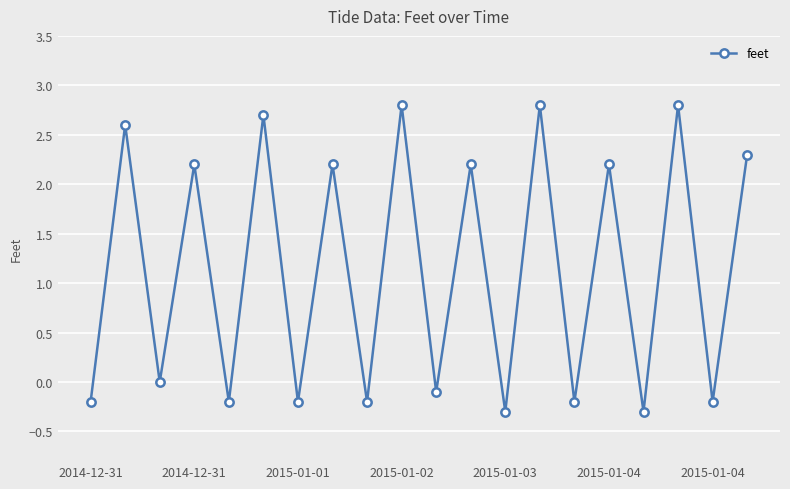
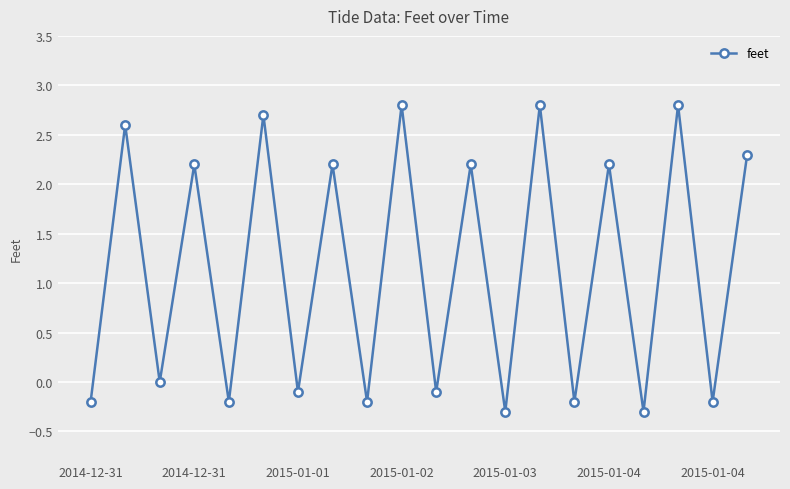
  {
-   "2015-01-01": -0.2,
+   "2015-01-01": -0.1,
    "2015-01-02": 2.8,
    "2015-01-03": -0.3
  }
